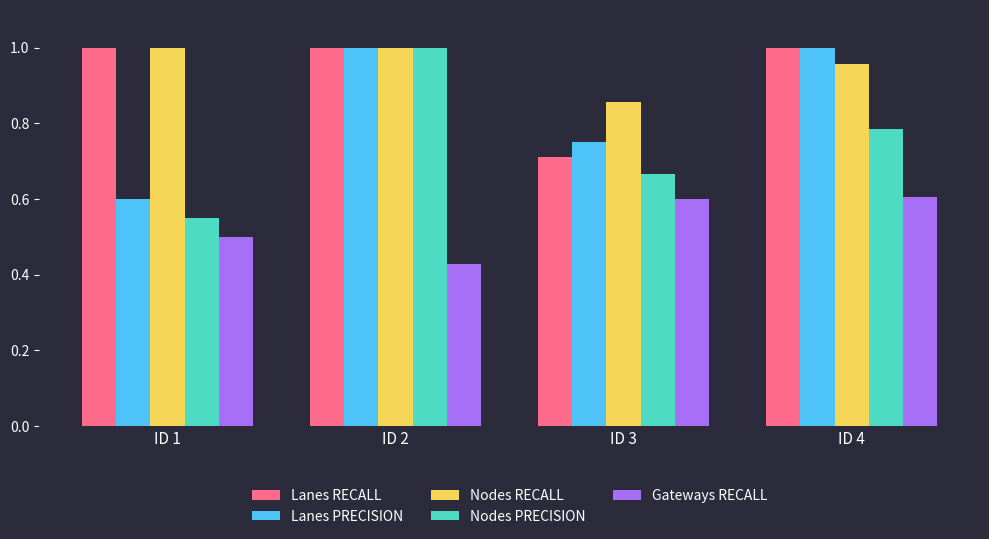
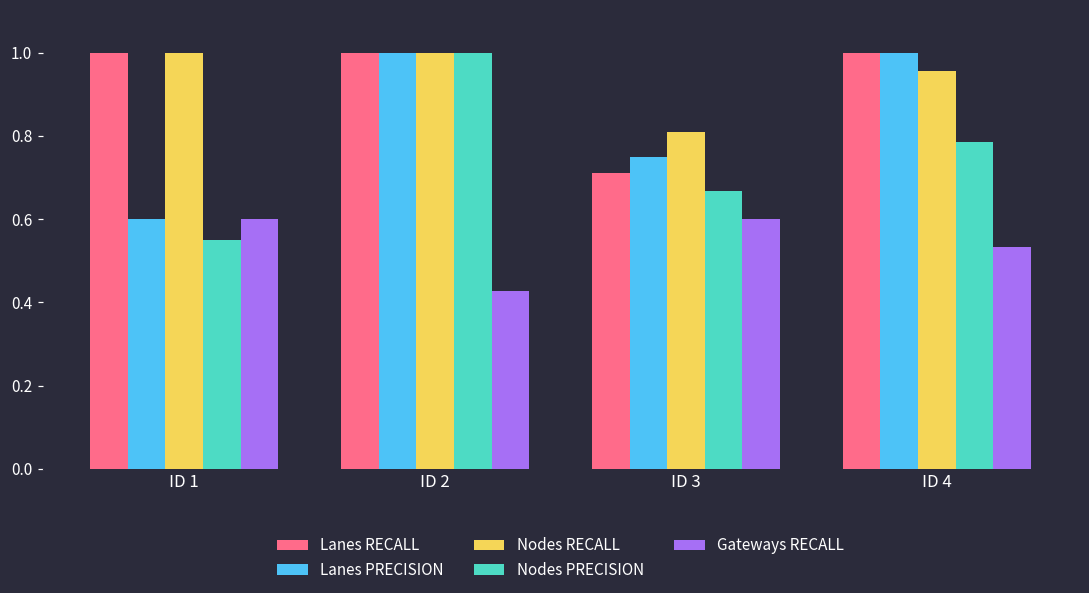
  {
    "Lanes RECALL": {
      "ID 1": 1.00,
      "ID 2": 1.00,
      "ID 3": 0.71,
      "ID 4": 1.00
    },
    "Nodes RECALL": {
      "ID 1": 1.00,
      "ID 2": 1.00,
-     "ID 3": 0.86,
+     "ID 3": 0.81,
      "ID 4": 0.96
    },
    "Gateways RECALL": {
-     "ID 1": 0.5,
+     "ID 1": 0.6,
      "ID 2": 0.43,
      "ID 3": 0.60,
-     "ID 4": 0.61
+     "ID 4": 0.53
    }
  }
